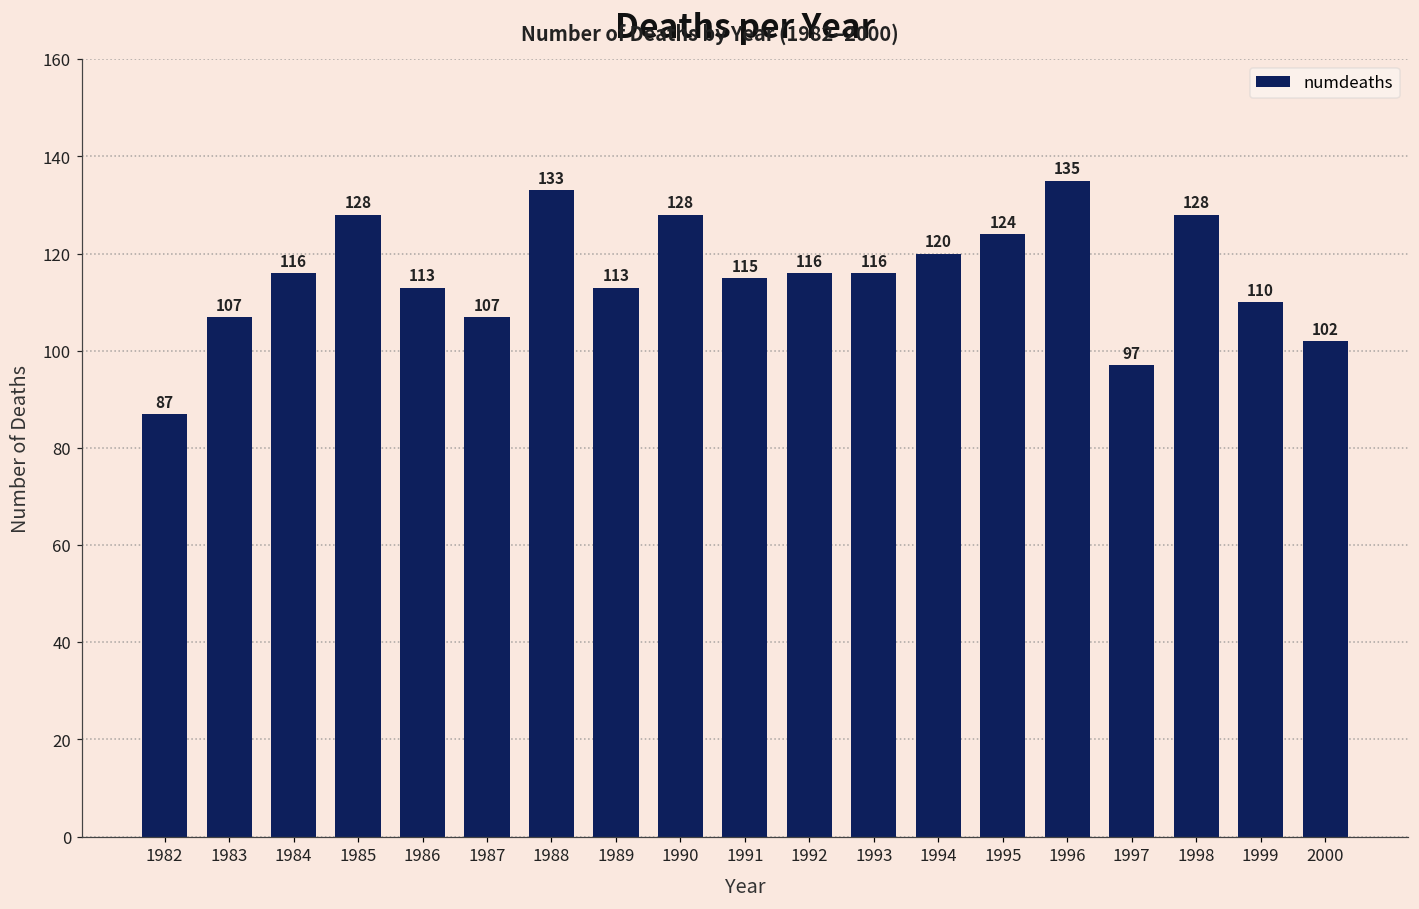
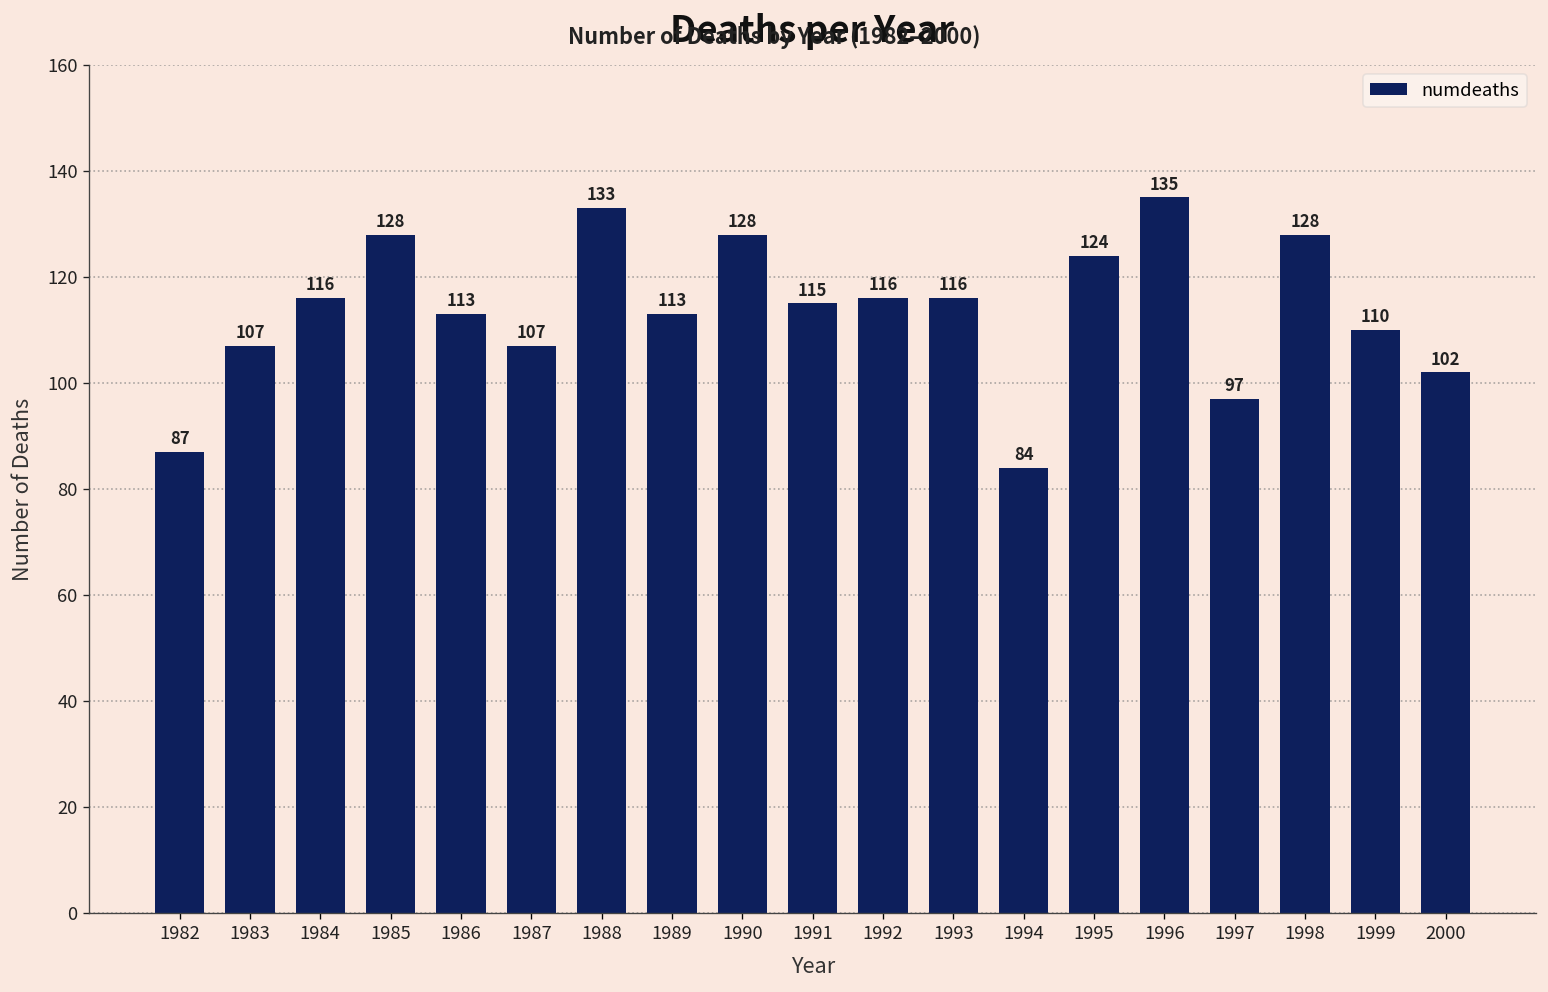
  {
    "1982": 87,
    "1983": 107,
    "1984": 116,
    "1985": 128,
    "1986": 113,
    "1987": 107,
    "1988": 133,
    "1989": 113,
    "1990": 128,
    "1991": 115,
    "1992": 116,
    "1993": 116,
-   "1994": 120,
+   "1994": 84,
    "1995": 124,
    "1996": 135,
    "1997": 97,
    "1998": 128,
    "1999": 110,
    "2000": 102
  }
